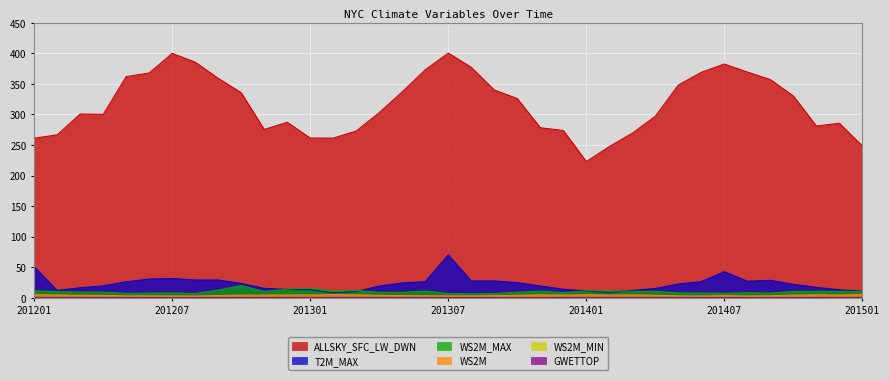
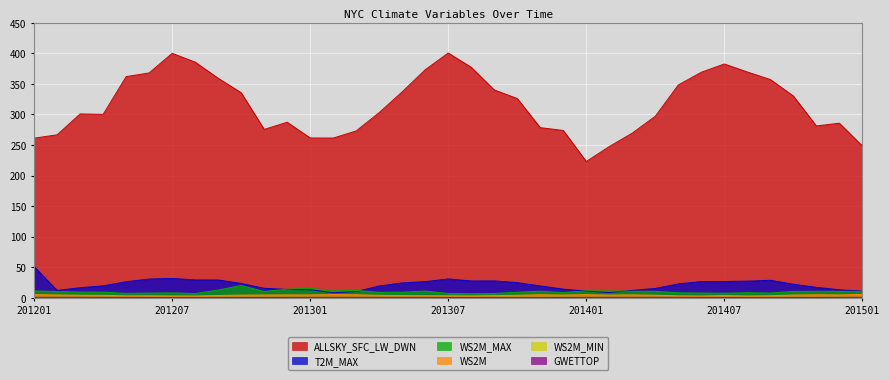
  {
    "ALLSKY_SFC_LW_DWN": {
      "201201": 260,
      "201207": 400,
      "201301": 260,
      "201307": 400,
      "201401": 220,
      "201407": 380,
      "201501": 250
    },
    "T2M_MAX": {
      "201201": 50,
      "201207": 30,
-     "201307": 70,
-     "201407": 40
+     "201307": 30,
+     "201407": 30
    },
    "WS2M_MAX": {
      "201201": 10,
      "201207": 10
    },
    "WS2M": {
      "201201": 10,
      "201401": 10,
      "201501": 10
    }
  }
